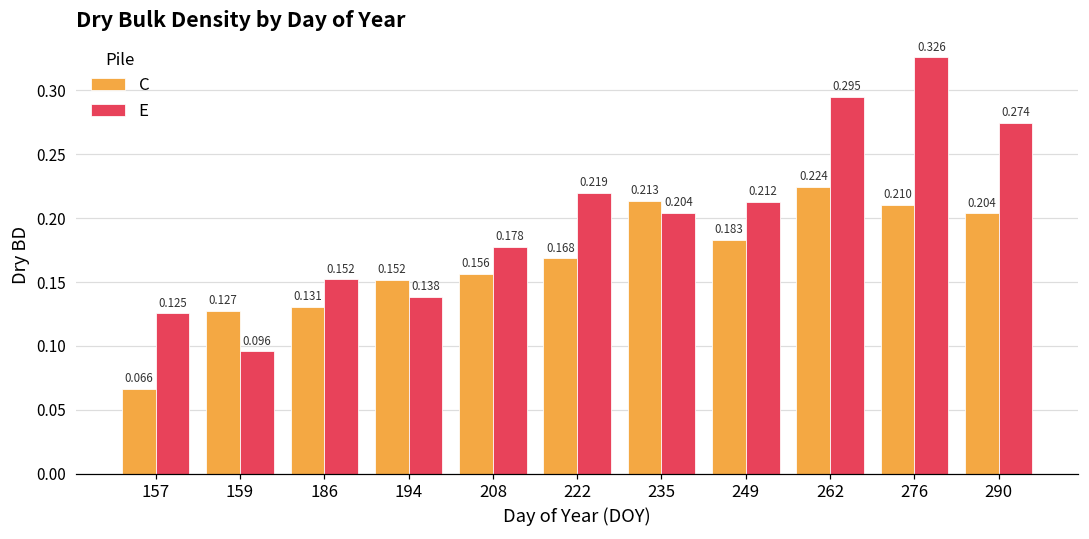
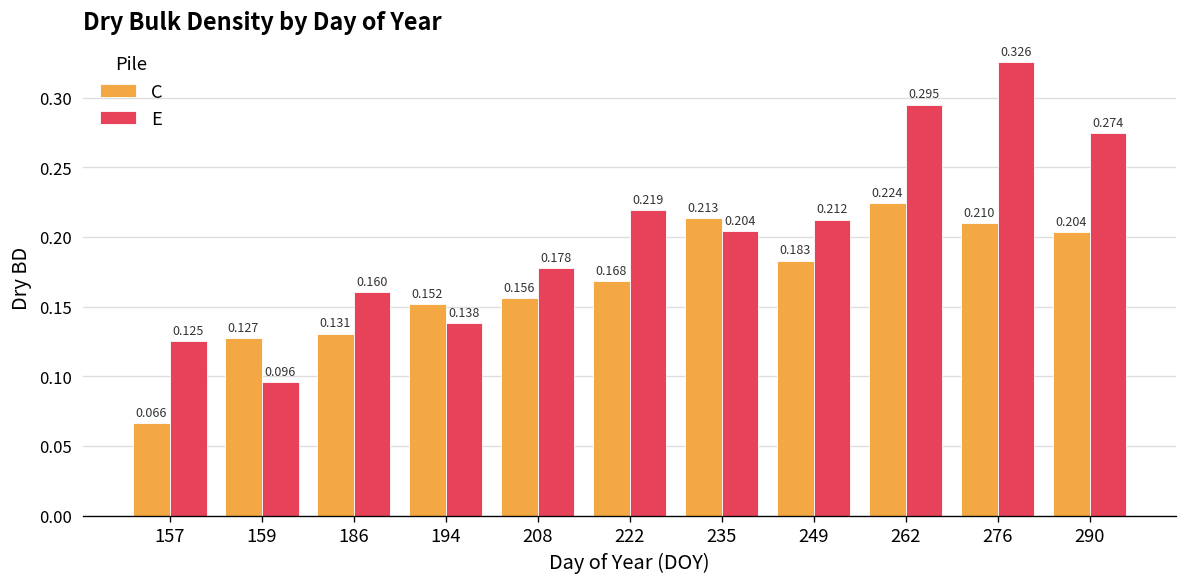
  {
    "C": {
      "157": 0.066,
      "159": 0.127,
      "186": 0.131,
      "194": 0.152,
      "208": 0.156,
      "222": 0.168,
      "235": 0.213,
      "249": 0.183,
      "262": 0.224,
      "276": 0.210,
      "290": 0.204
    },
    "E": {
      "157": 0.125,
      "159": 0.096,
-     "186": 0.152,
+     "186": 0.160,
      "194": 0.138,
      "208": 0.178,
      "222": 0.219,
      "235": 0.204,
      "249": 0.212,
      "262": 0.295,
      "276": 0.326,
      "290": 0.274
    }
  }
